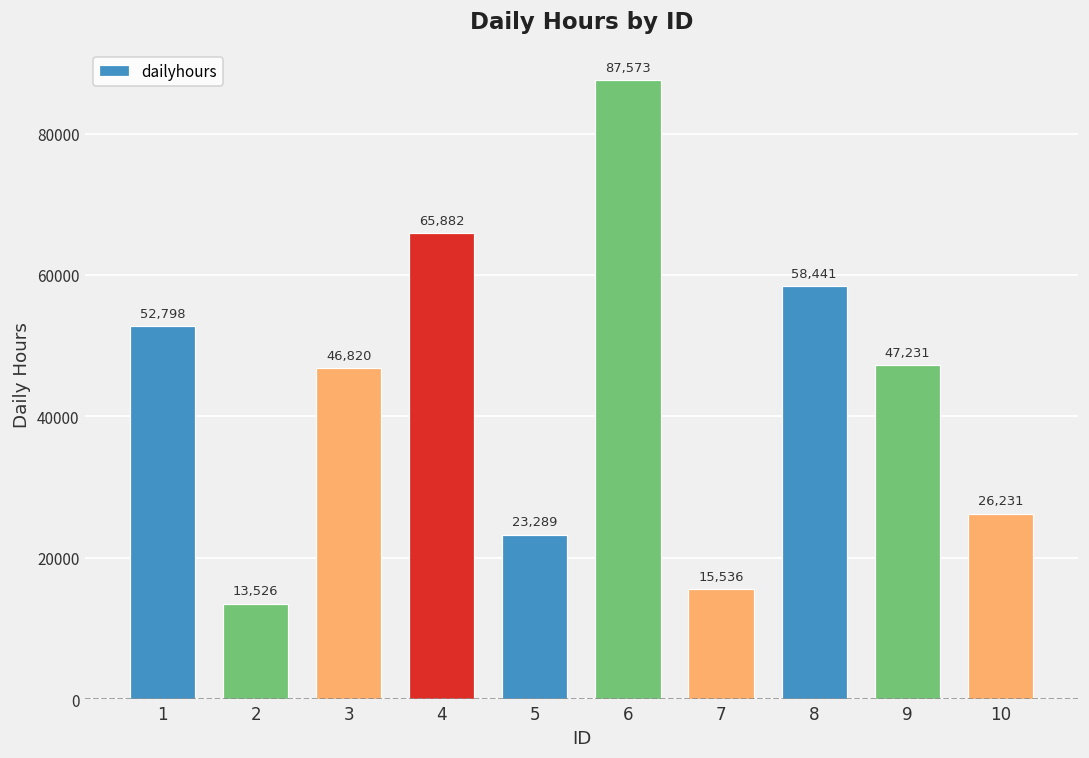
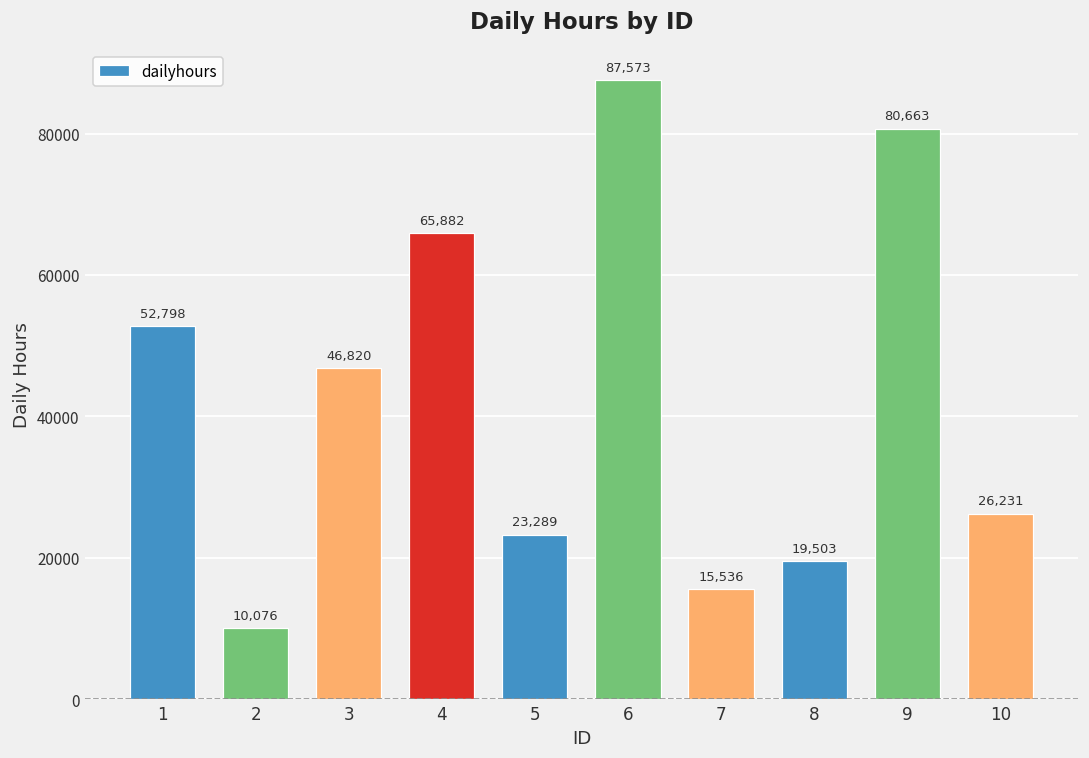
  {
    "1": "52,798",
-   "2": "13,526",
+   "2": "10,076",
    "3": "46,820",
    "4": "65,882",
    "5": "23,289",
    "6": "87,573",
    "7": "15,536",
-   "8": "58,441",
-   "9": "47,231",
+   "8": "19,503",
+   "9": "80,663",
    "10": "26,231"
  }
